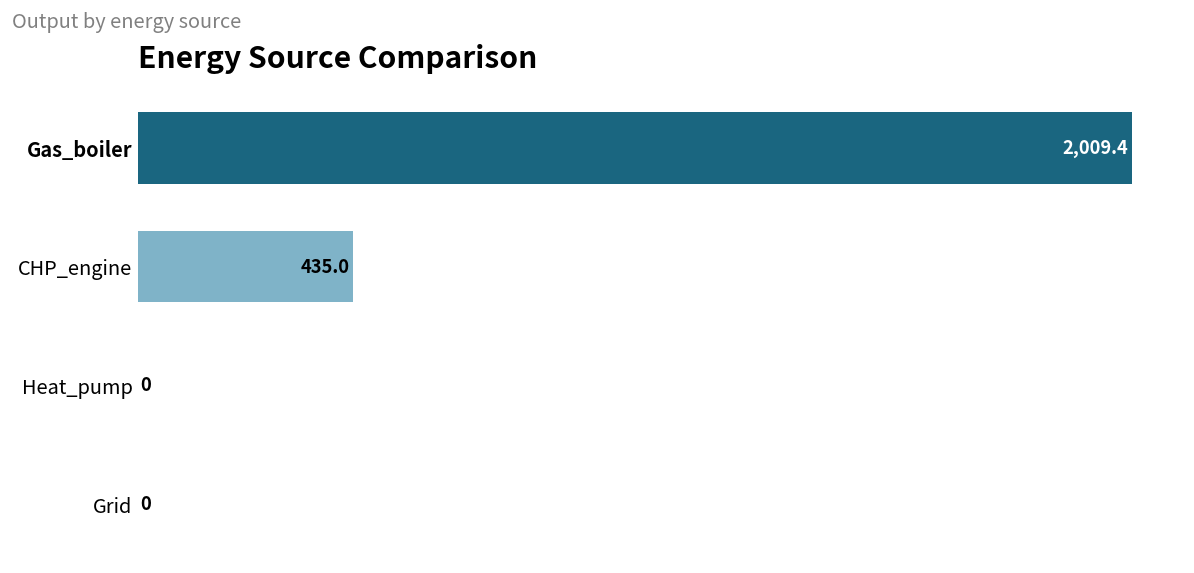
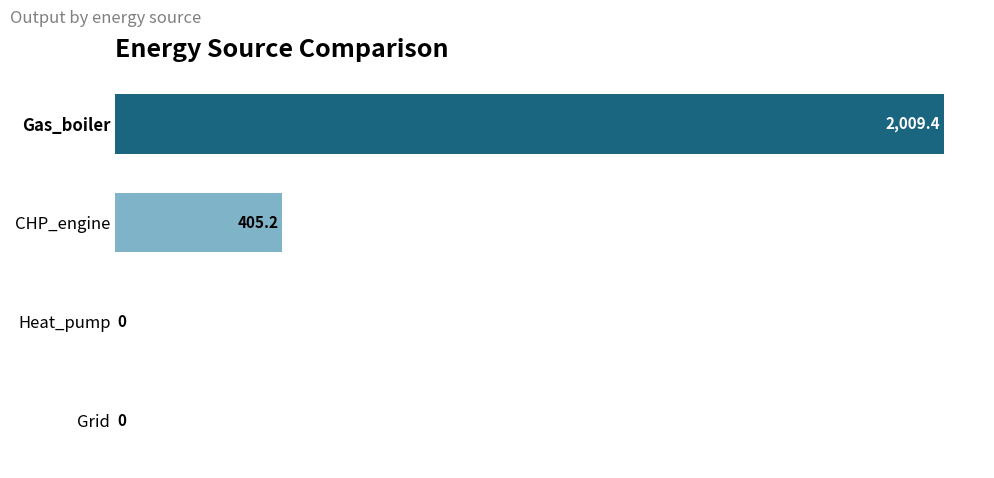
  {
    "Gas_boiler": "2,009.4",
-   "CHP_engine": "435.0",
+   "CHP_engine": "405.2",
    "Heat_pump": "0",
    "Grid": "0"
  }
